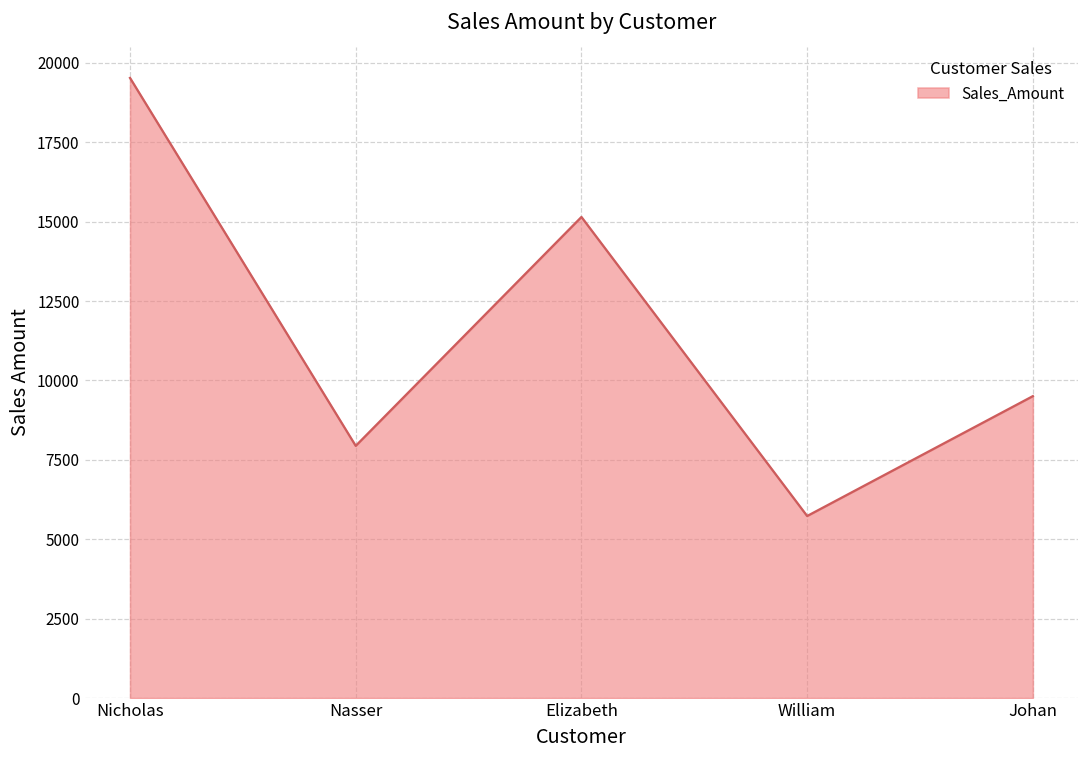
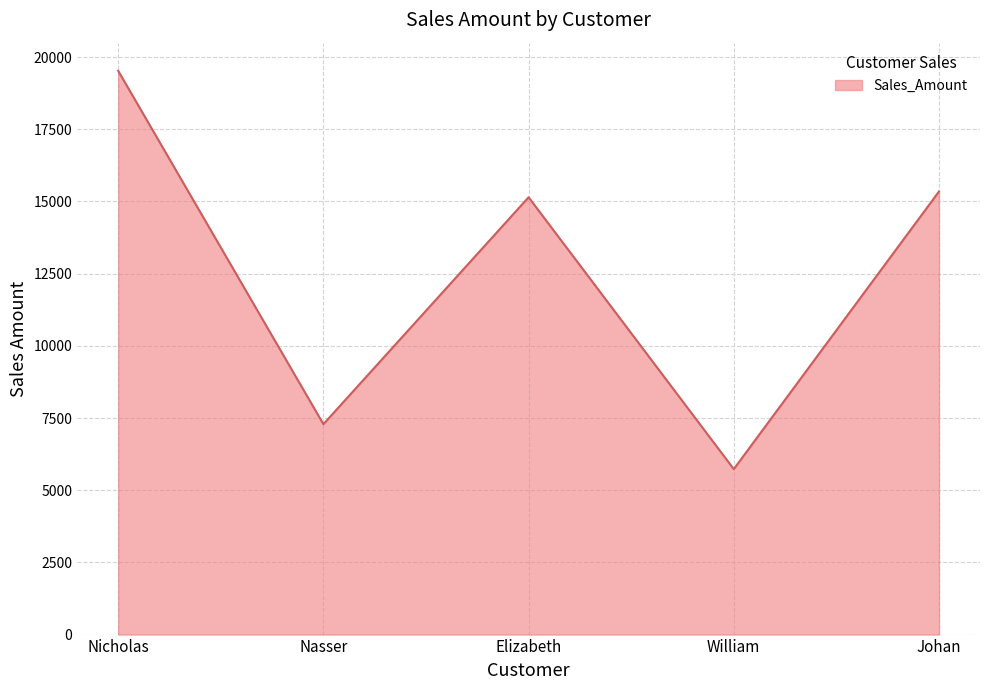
  {
    "Nicholas": 19500,
-   "Nasser": 7900,
+   "Nasser": 7300,
    "Elizabeth": 15100,
    "William": 5700,
-   "Johan": 9500
+   "Johan": 15300
  }
